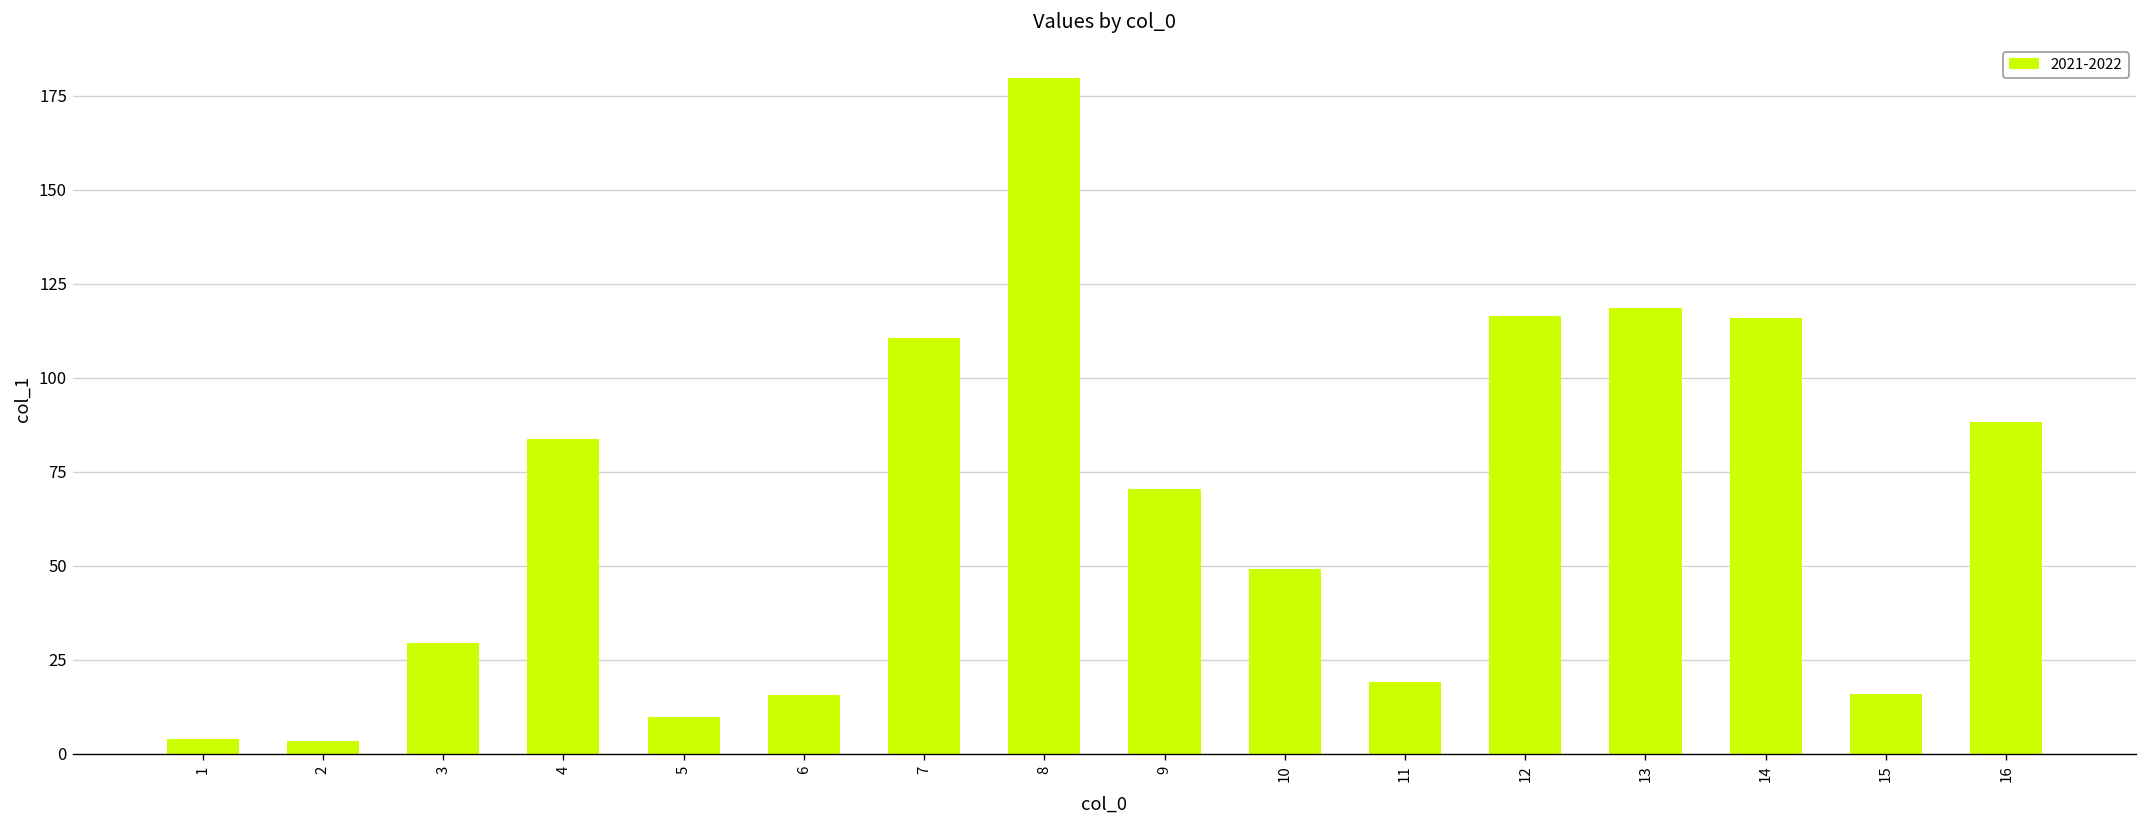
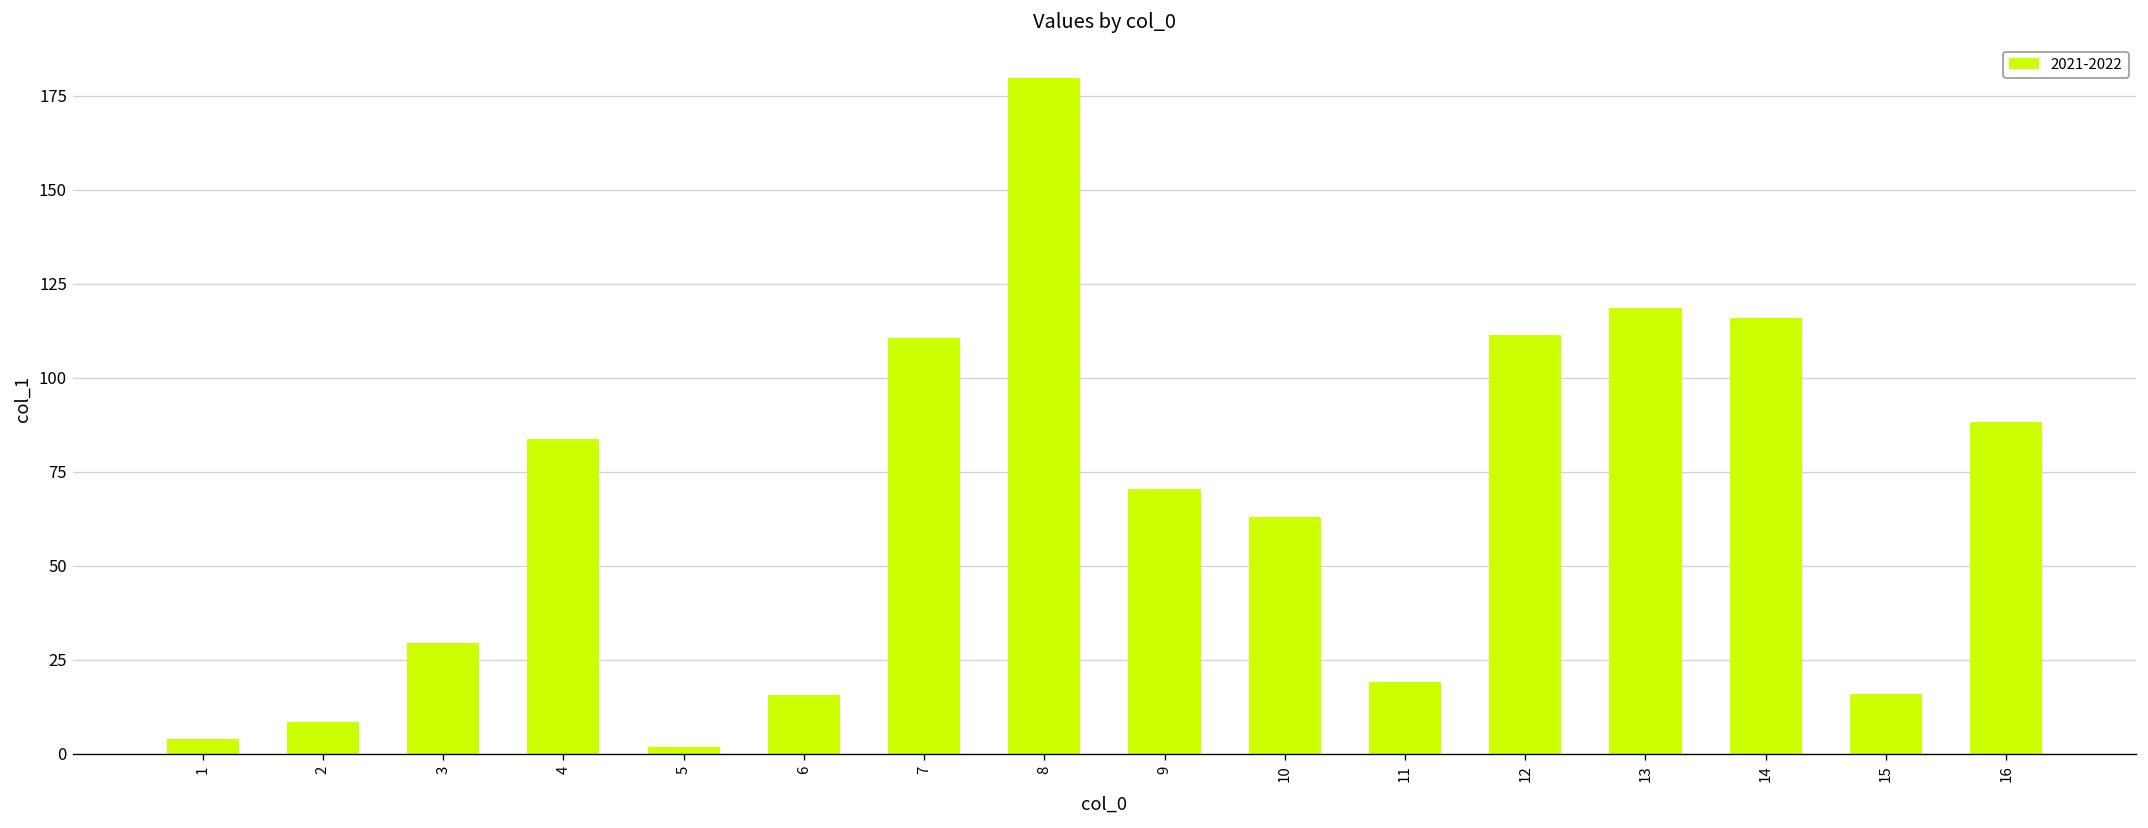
  {
    "1": 4,
-   "2": 4,
+   "2": 9,
    "3": 30,
    "4": 84,
-   "5": 10,
+   "5": 2,
    "6": 16,
    "7": 111,
    "8": 180,
    "9": 70,
-   "10": 49,
+   "10": 63,
    "11": 19,
-   "12": 117,
+   "12": 112,
    "13": 119,
    "14": 116,
    "15": 16,
    "16": 88
  }
